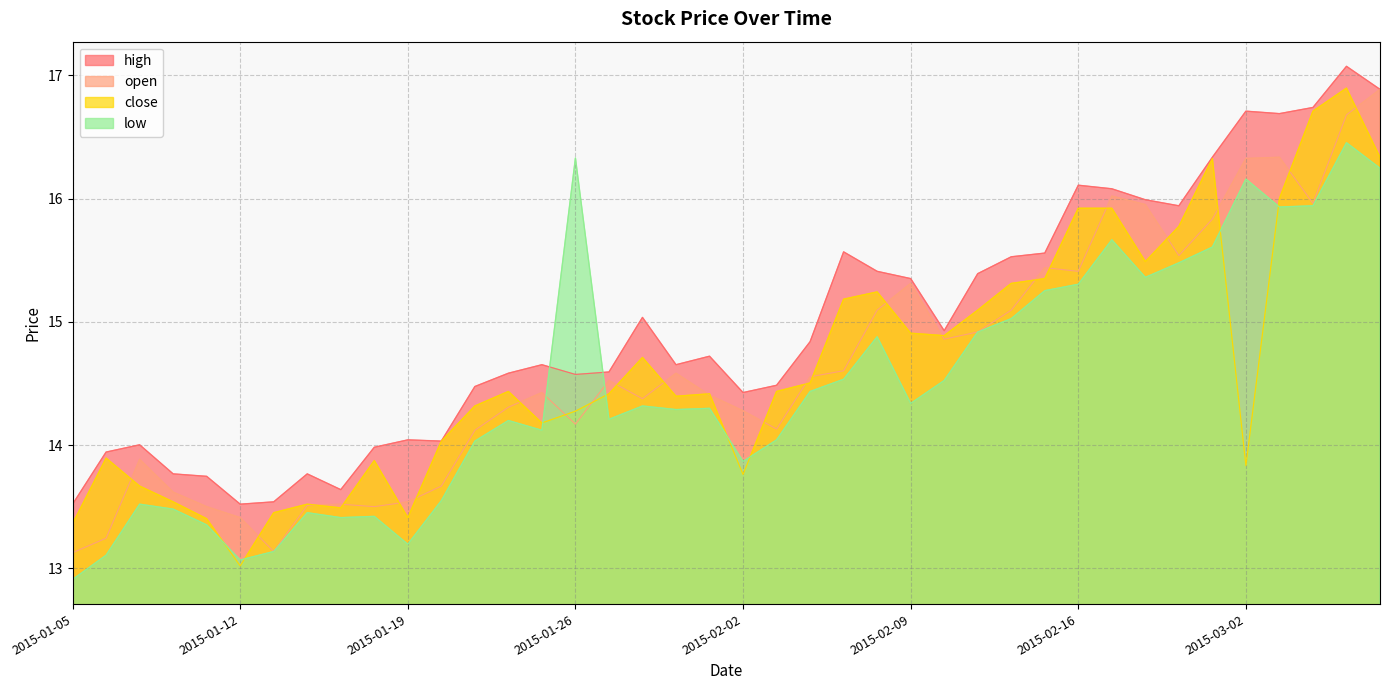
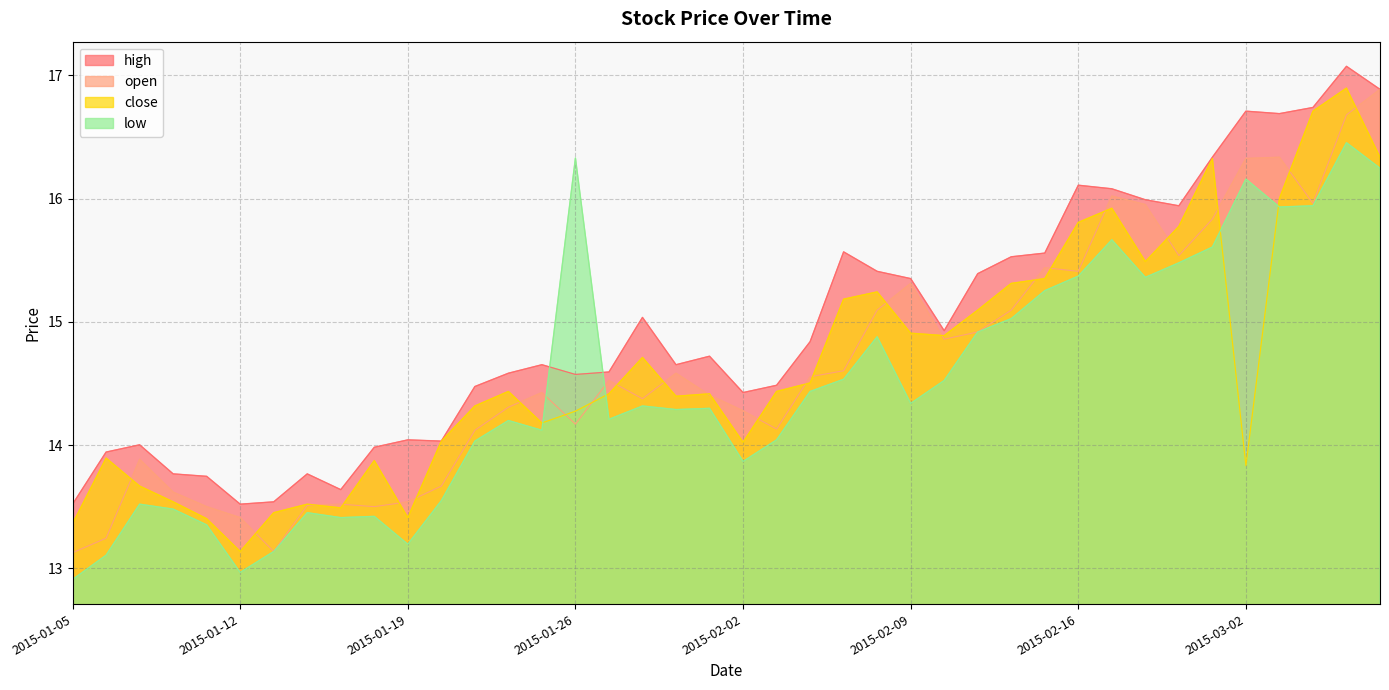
  {
    "close": {
      "2015-01-05": 13.36,
-     "2015-01-12": 13.02,
+     "2015-01-12": 13.14,
      "2015-01-19": 13.41,
      "2015-01-26": 14.28,
-     "2015-02-02": 13.76,
+     "2015-02-02": 14.02,
      "2015-02-09": 14.91,
-     "2015-02-16": 15.92,
+     "2015-02-16": 15.81,
      "2015-03-02": 13.83
    },
    "low": {
      "2015-01-05": 12.91,
-     "2015-01-12": 13.07,
+     "2015-01-12": 12.97,
      "2015-01-19": 13.20,
      "2015-01-26": 16.33,
      "2015-02-02": 13.87,
      "2015-02-09": 14.34,
-     "2015-02-16": 15.31,
+     "2015-02-16": 15.37,
      "2015-03-02": 16.16
    }
  }
